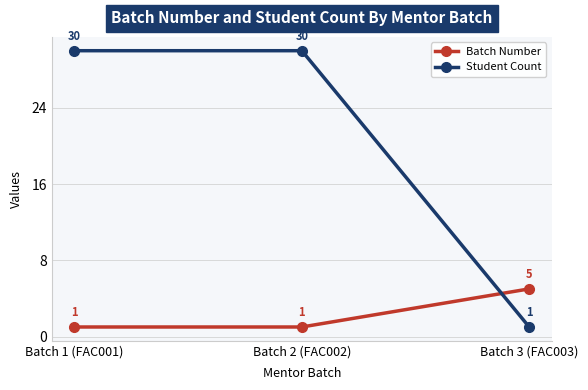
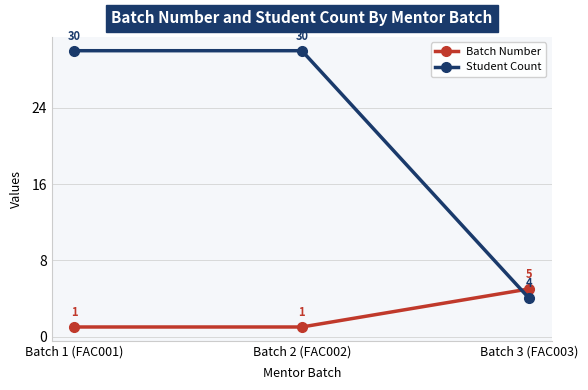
  {
    "Batch Number": {
      "Batch 1 (FAC001)": 1,
      "Batch 2 (FAC002)": 1,
      "Batch 3 (FAC003)": 5
    },
    "Student Count": {
      "Batch 1 (FAC001)": 30,
      "Batch 2 (FAC002)": 30,
-     "Batch 3 (FAC003)": 1
+     "Batch 3 (FAC003)": 4
    }
  }
